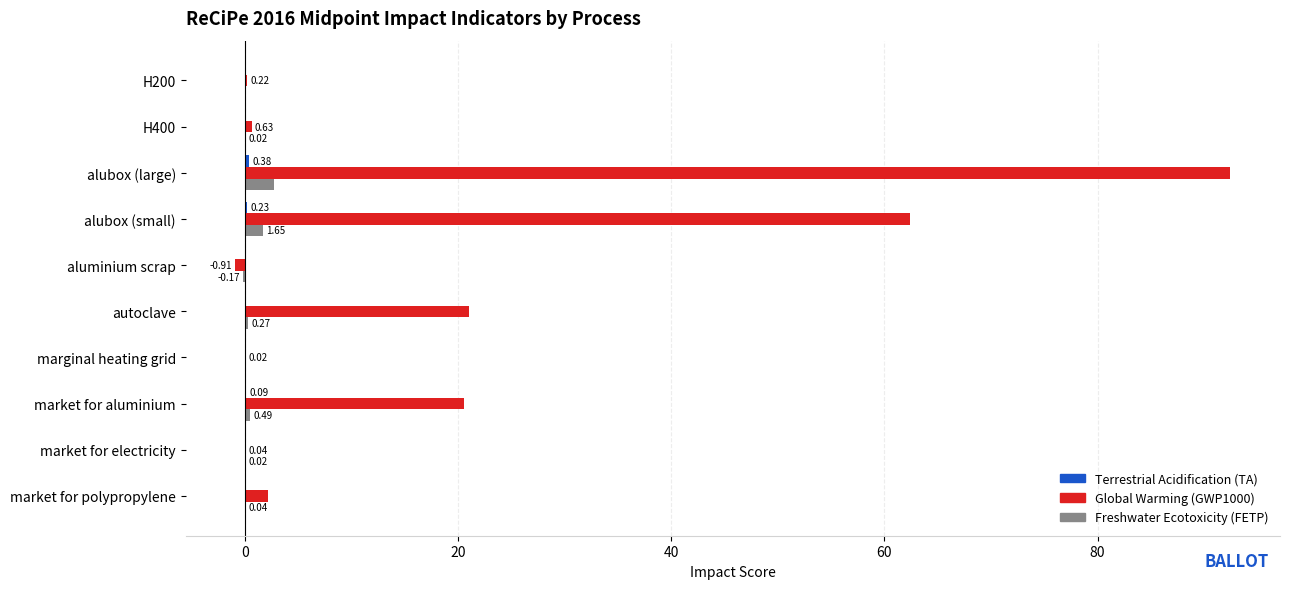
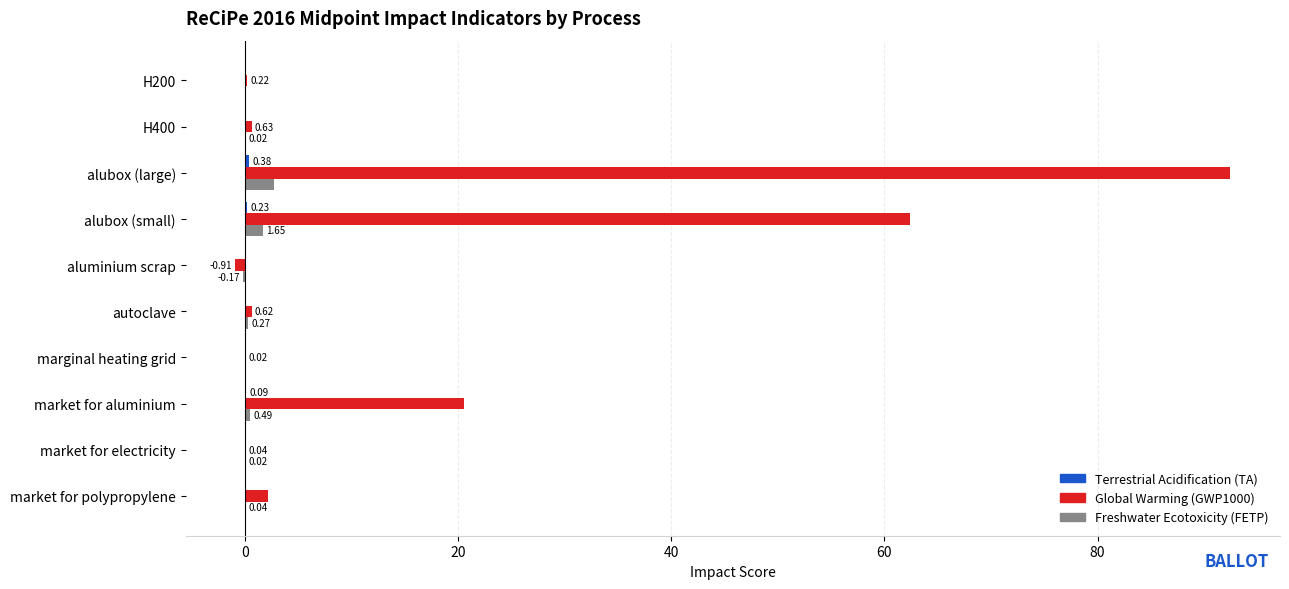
  {
    "Terrestrial Acidification (TA)": {
      "alubox (large)": 0.38,
      "alubox (small)": 0.23,
      "market for aluminium": 0.09
    },
    "Global Warming (GWP1000)": {
      "alubox (large)": 92.4,
      "alubox (small)": 62.4,
-     "autoclave": 21.0,
+     "autoclave": 0.6,
      "market for aluminium": 20.6,
      "market for polypropylene": 2.1
    },
    "Freshwater Ecotoxicity (FETP)": {
      "H400": 0.02,
      "alubox (small)": 1.65,
      "aluminium scrap": -0.17,
      "autoclave": 0.27,
      "market for aluminium": 0.49,
      "market for electricity": 0.02,
      "market for polypropylene": 0.04
    }
  }
